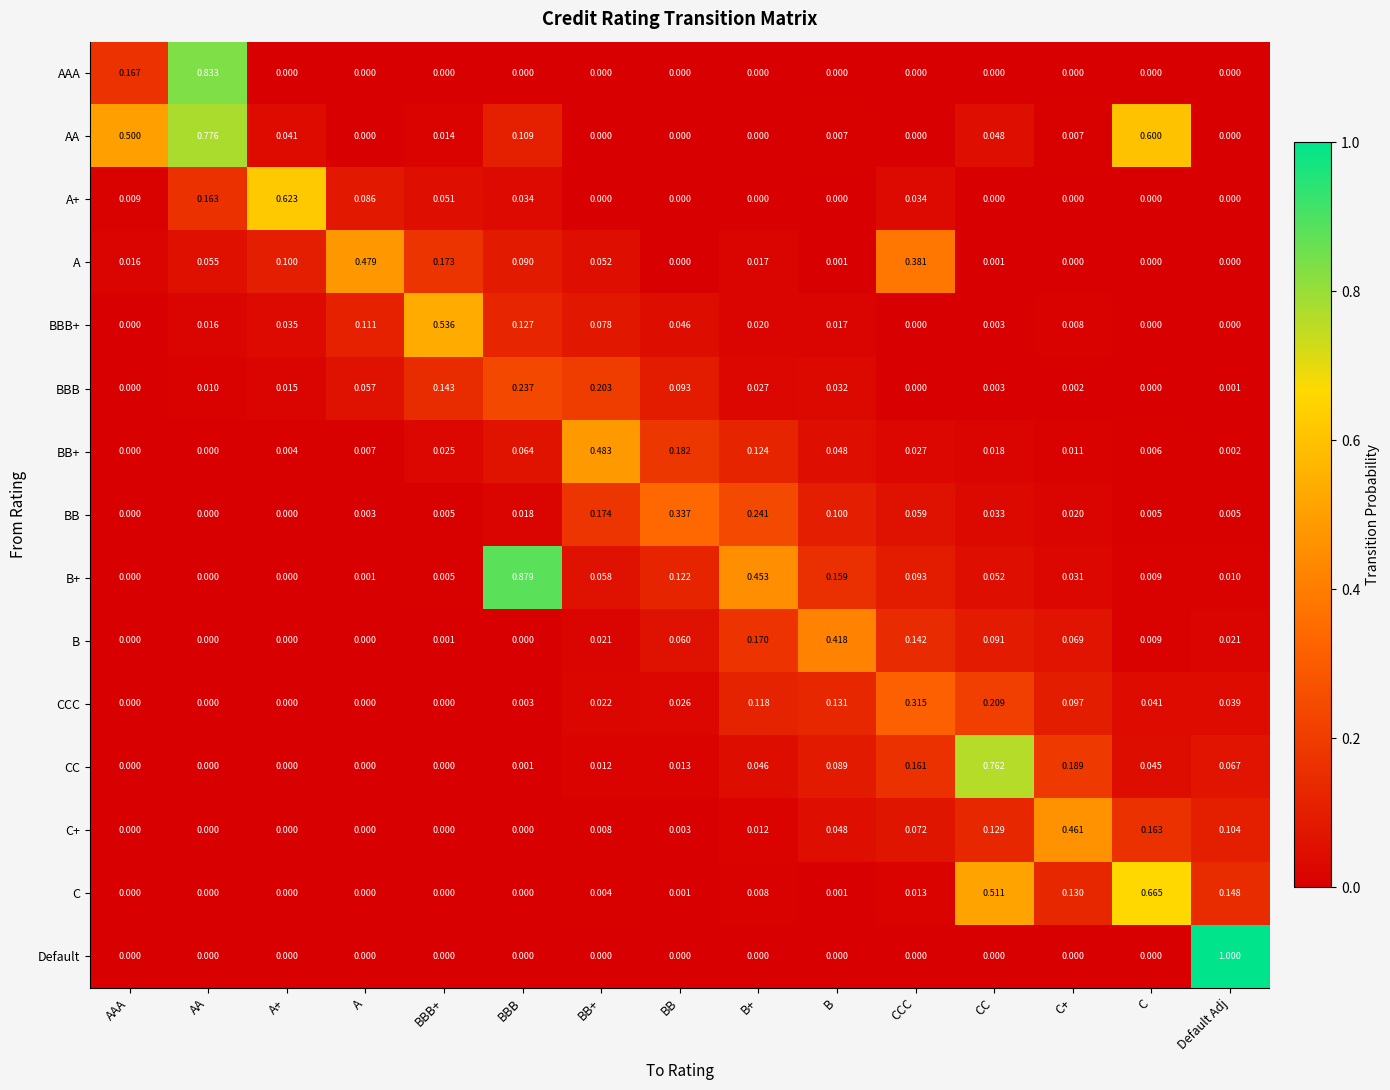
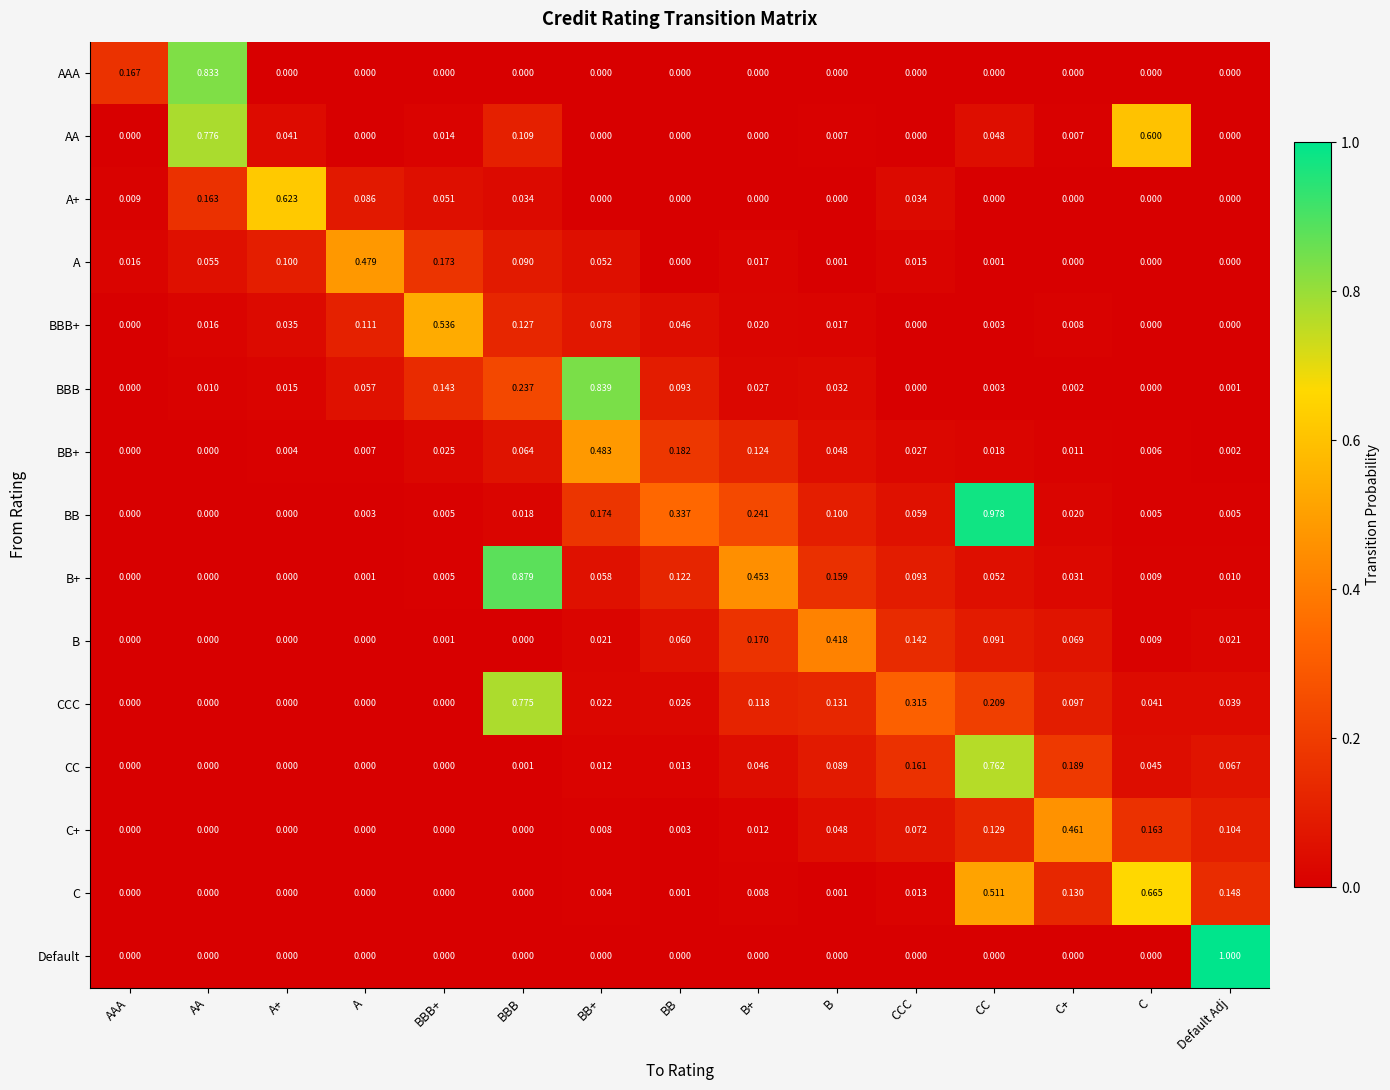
  {
    "AA": {
-     "AAA": 0.500,
+     "AAA": 0.000,
      "AA": 0.776,
      "A+": 0.041,
      "A": 0.000,
      "BBB+": 0.014,
      "BBB": 0.109,
      "BB+": 0.000,
      "BB": 0.000,
      "B+": 0.000,
      "B": 0.007,
      "CCC": 0.000,
      "CC": 0.048,
      "C+": 0.007,
      "C": 0.600,
      "Default Adj": 0.000
    },
    "A": {
      "AAA": 0.016,
      "AA": 0.055,
      "A+": 0.100,
      "A": 0.479,
      "BBB+": 0.173,
      "BBB": 0.090,
      "BB+": 0.052,
      "BB": 0.000,
      "B+": 0.017,
      "B": 0.001,
-     "CCC": 0.381,
+     "CCC": 0.015,
      "CC": 0.001,
      "C+": 0.000,
      "C": 0.000,
      "Default Adj": 0.000
    },
    "BBB": {
      "AAA": 0.000,
      "AA": 0.010,
      "A+": 0.015,
      "A": 0.057,
      "BBB+": 0.143,
      "BBB": 0.237,
-     "BB+": 0.203,
+     "BB+": 0.839,
      "BB": 0.093,
      "B+": 0.027,
      "B": 0.032,
      "CCC": 0.000,
      "CC": 0.003,
      "C+": 0.002,
      "C": 0.000,
      "Default Adj": 0.001
    },
    "BB": {
      "AAA": 0.000,
      "AA": 0.000,
      "A+": 0.000,
      "A": 0.003,
      "BBB+": 0.005,
      "BBB": 0.018,
      "BB+": 0.174,
      "BB": 0.337,
      "B+": 0.241,
      "B": 0.100,
      "CCC": 0.059,
-     "CC": 0.033,
+     "CC": 0.978,
      "C+": 0.020,
      "C": 0.005,
      "Default Adj": 0.005
    },
    "CCC": {
      "AAA": 0.000,
      "AA": 0.000,
      "A+": 0.000,
      "A": 0.000,
      "BBB+": 0.000,
-     "BBB": 0.003,
+     "BBB": 0.775,
      "BB+": 0.022,
      "BB": 0.026,
      "B+": 0.118,
      "B": 0.131,
      "CCC": 0.315,
      "CC": 0.209,
      "C+": 0.097,
      "C": 0.041,
      "Default Adj": 0.039
    }
  }
